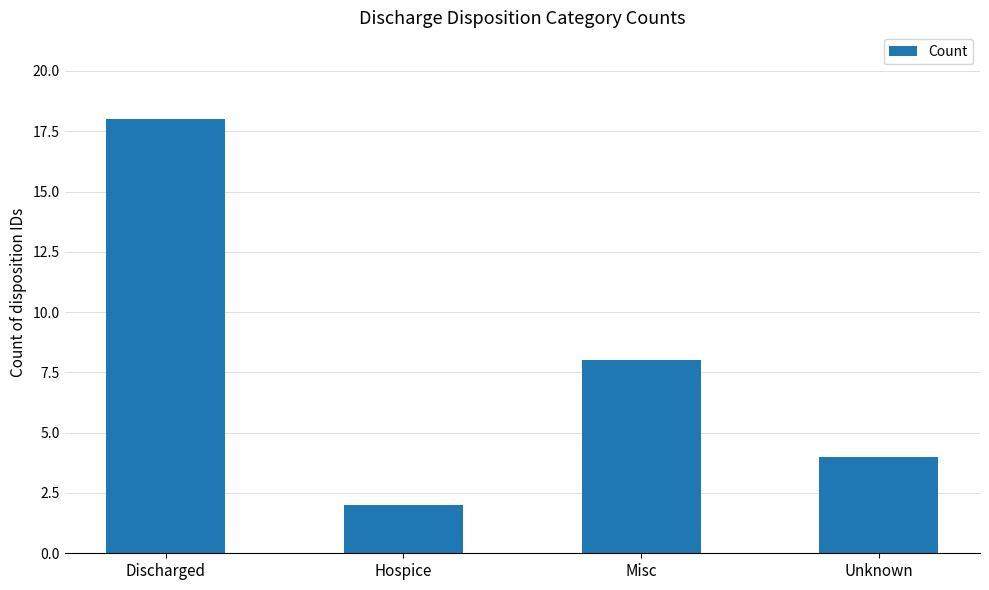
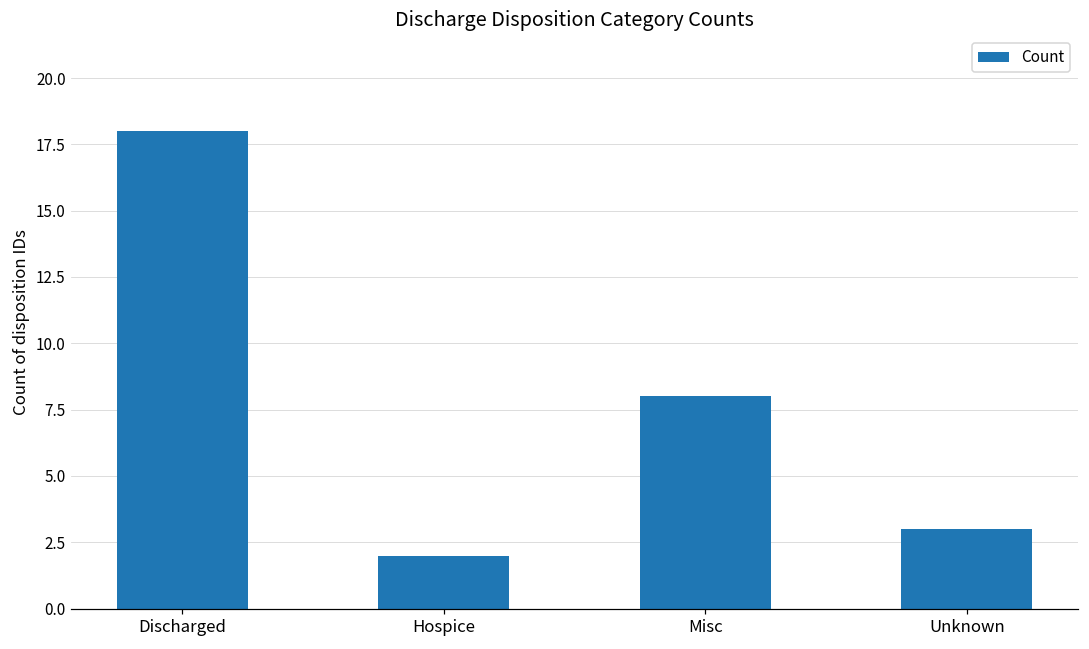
  {
    "Discharged": 18,
    "Hospice": 2,
    "Misc": 8,
-   "Unknown": 4
+   "Unknown": 3
  }
